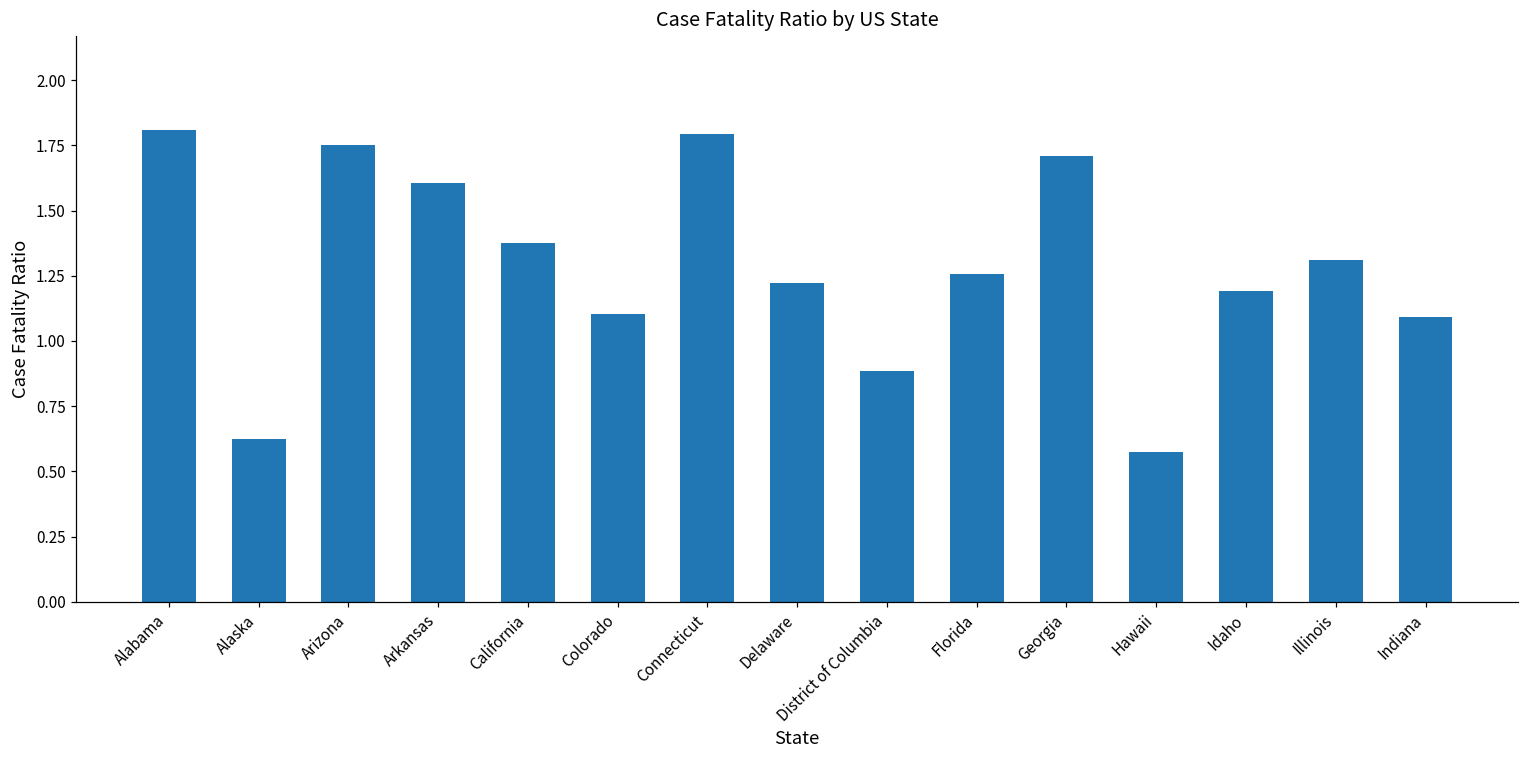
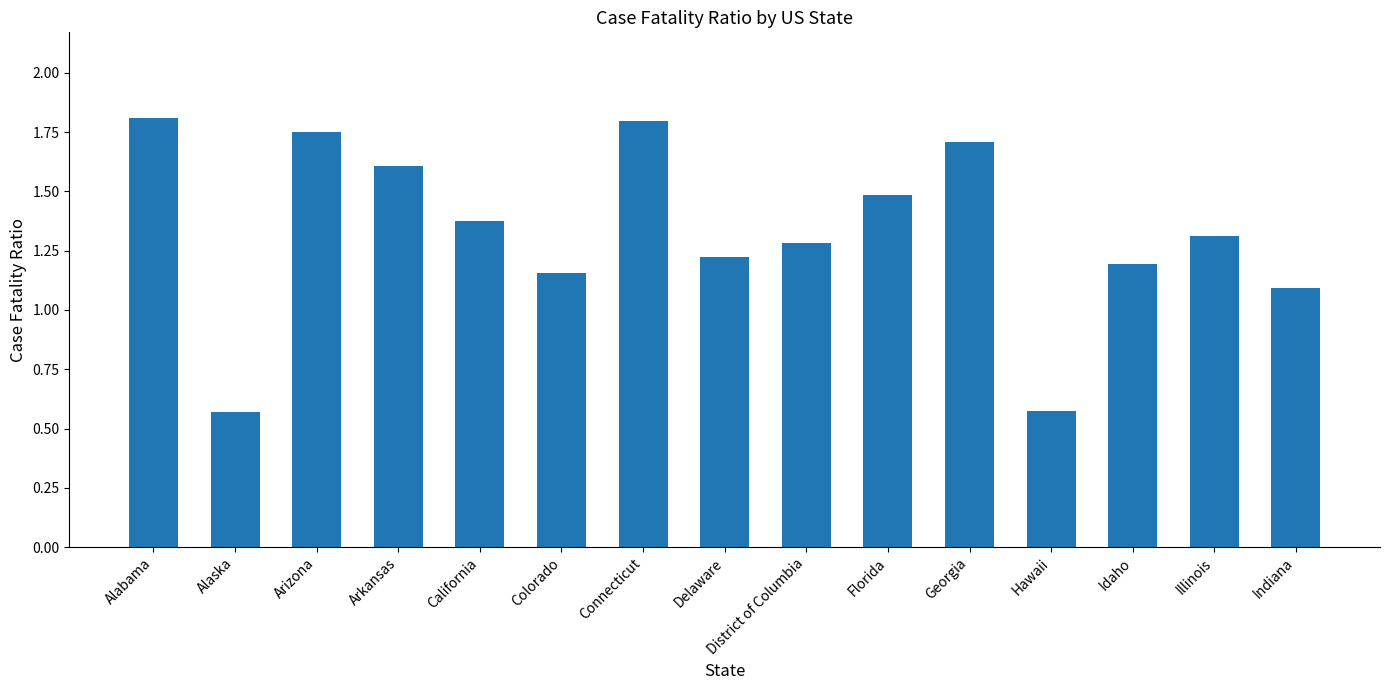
  {
    "Alabama": 1.81,
-   "Alaska": 0.62,
+   "Alaska": 0.57,
    "Arizona": 1.75,
    "Arkansas": 1.61,
    "California": 1.37,
-   "Colorado": 1.11,
+   "Colorado": 1.16,
    "Connecticut": 1.80,
    "Delaware": 1.22,
-   "District of Columbia": 0.89,
-   "Florida": 1.26,
+   "District of Columbia": 1.28,
+   "Florida": 1.48,
    "Georgia": 1.71,
    "Hawaii": 0.57,
    "Idaho": 1.19,
    "Illinois": 1.31,
    "Indiana": 1.09
  }
